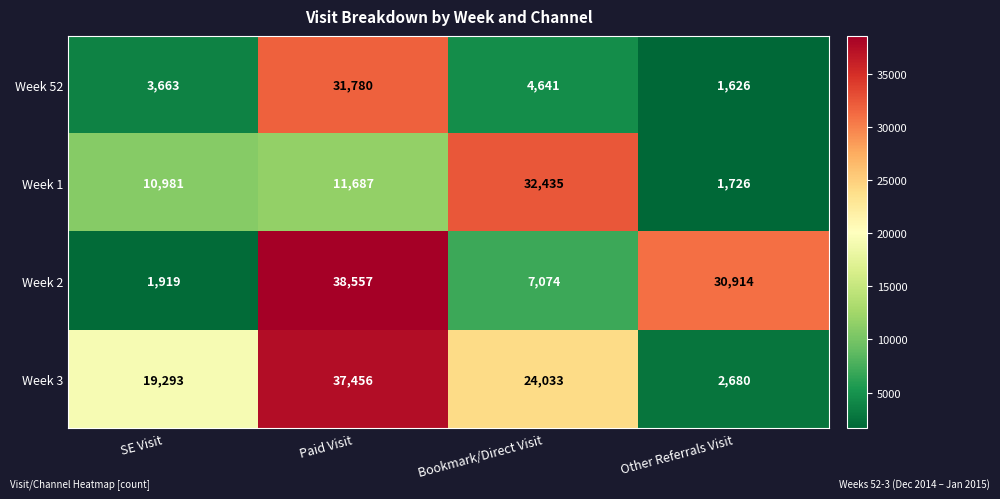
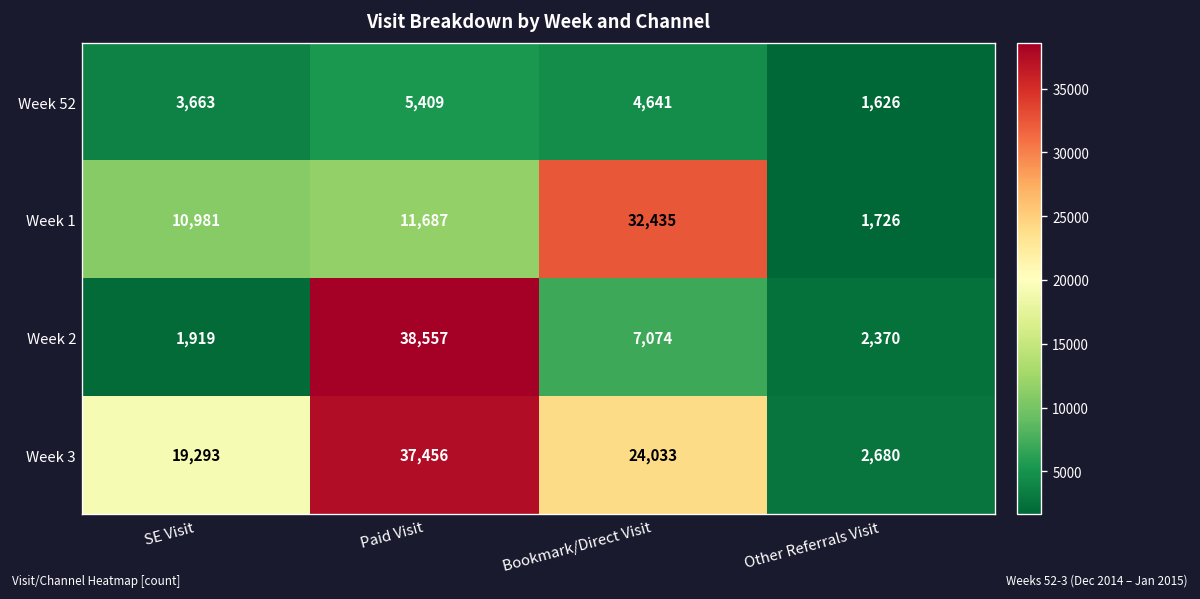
  {
    "Week 52": {
      "SE Visit": "3,663",
-     "Paid Visit": "31,780",
+     "Paid Visit": "5,409",
      "Bookmark/Direct Visit": "4,641",
      "Other Referrals Visit": "1,626"
    },
    "Week 1": {
      "SE Visit": "10,981",
      "Paid Visit": "11,687",
      "Bookmark/Direct Visit": "32,435",
      "Other Referrals Visit": "1,726"
    },
    "Week 2": {
      "SE Visit": "1,919",
      "Paid Visit": "38,557",
      "Bookmark/Direct Visit": "7,074",
-     "Other Referrals Visit": "30,914"
+     "Other Referrals Visit": "2,370"
    },
    "Week 3": {
      "SE Visit": "19,293",
      "Paid Visit": "37,456",
      "Bookmark/Direct Visit": "24,033",
      "Other Referrals Visit": "2,680"
    }
  }
